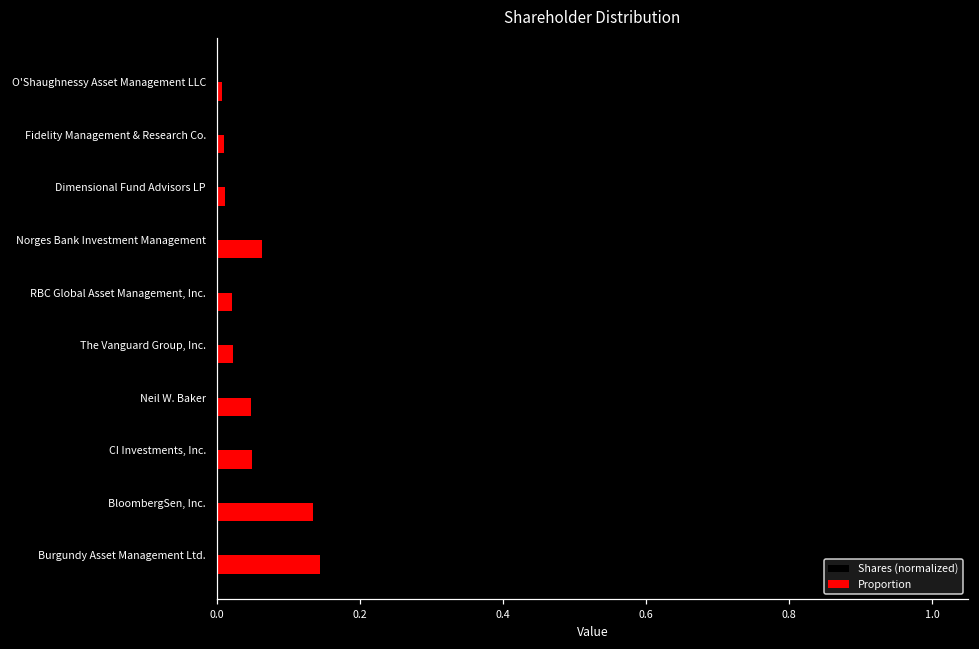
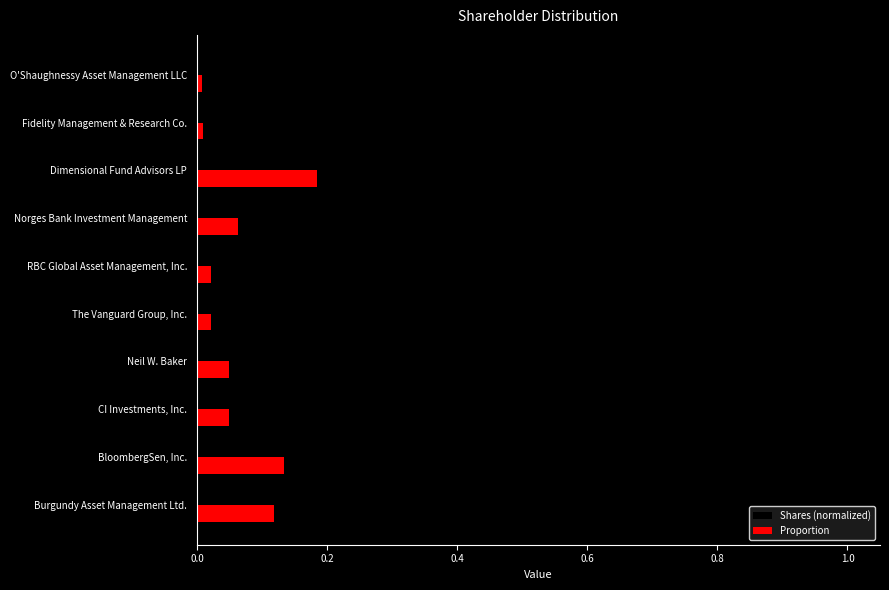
  {
    "Shares (normalized)": {
      "O'Shaughnessy Asset Management LLC": 0.05,
      "Fidelity Management & Research Co.": 0.07,
      "Dimensional Fund Advisors LP": 0.08,
      "Norges Bank Investment Management": 0.54,
      "RBC Global Asset Management, Inc.": 0.17,
      "The Vanguard Group, Inc.": 0.15,
      "Neil W. Baker": 0.34,
      "CI Investments, Inc.": 0.34,
      "BloombergSen, Inc.": 0.85,
      "Burgundy Asset Management Ltd.": 1.00
    },
    "Proportion": {
      "O'Shaughnessy Asset Management LLC": 0.01,
      "Fidelity Management & Research Co.": 0.01,
-     "Dimensional Fund Advisors LP": 0.01,
+     "Dimensional Fund Advisors LP": 0.18,
      "Norges Bank Investment Management": 0.06,
      "RBC Global Asset Management, Inc.": 0.02,
      "The Vanguard Group, Inc.": 0.02,
      "Neil W. Baker": 0.05,
      "CI Investments, Inc.": 0.05,
      "BloombergSen, Inc.": 0.13,
-     "Burgundy Asset Management Ltd.": 0.14
+     "Burgundy Asset Management Ltd.": 0.12
    }
  }
